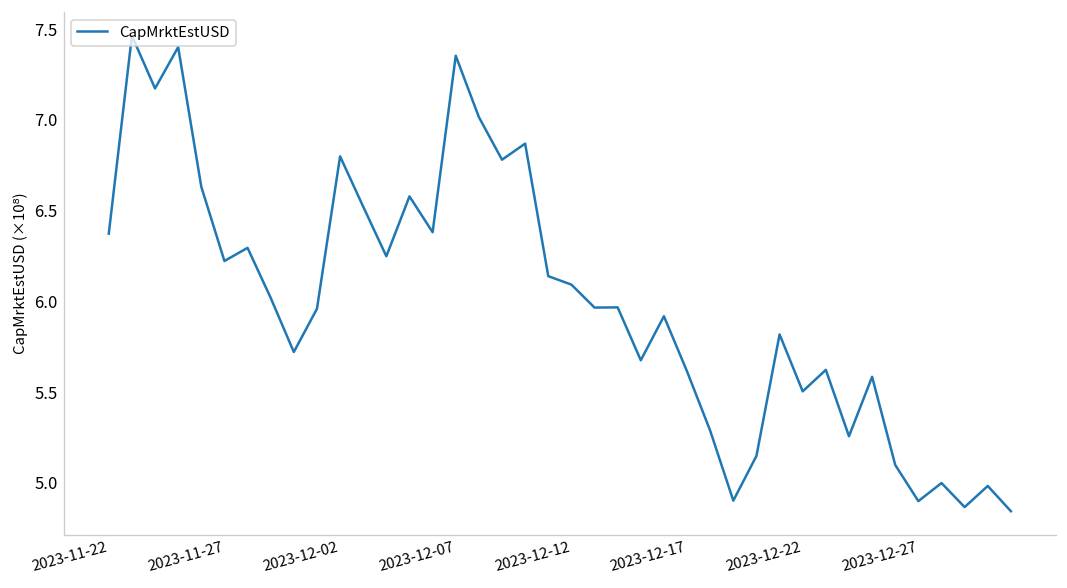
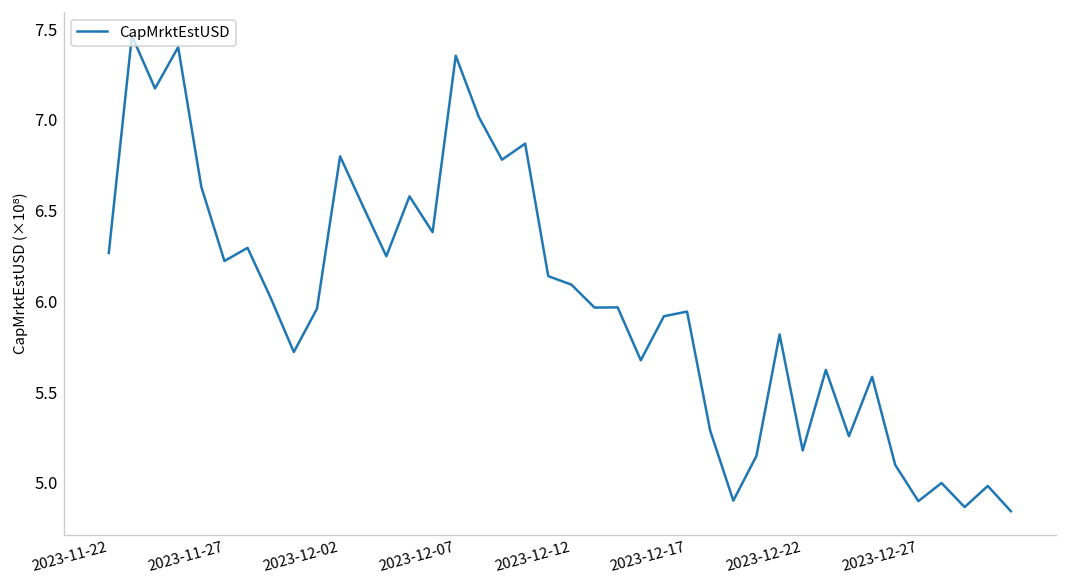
  {
-   "2023-11-22": 6.37,
+   "2023-11-22": 6.27,
    "2023-11-27": 6.22,
    "2023-12-02": 6.80,
    "2023-12-07": 7.35,
    "2023-12-12": 6.09,
-   "2023-12-17": 5.61,
-   "2023-12-22": 5.50,
+   "2023-12-17": 5.94,
+   "2023-12-22": 5.18,
    "2023-12-27": 4.90
  }
